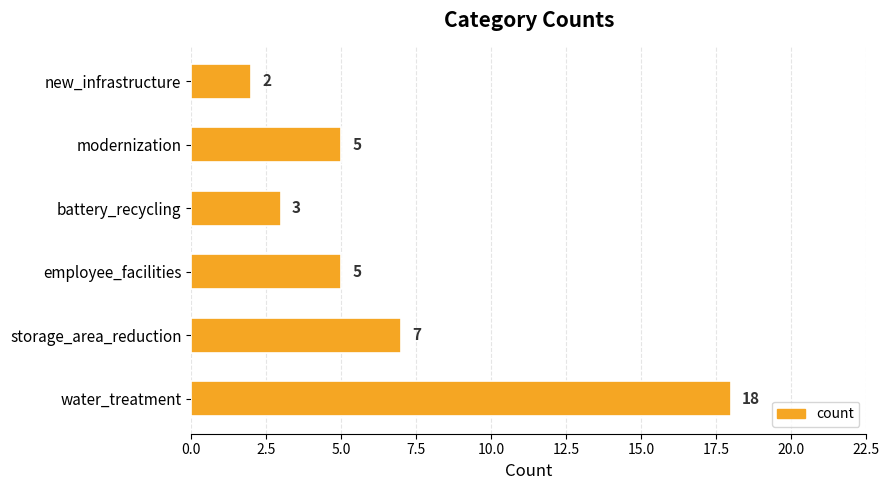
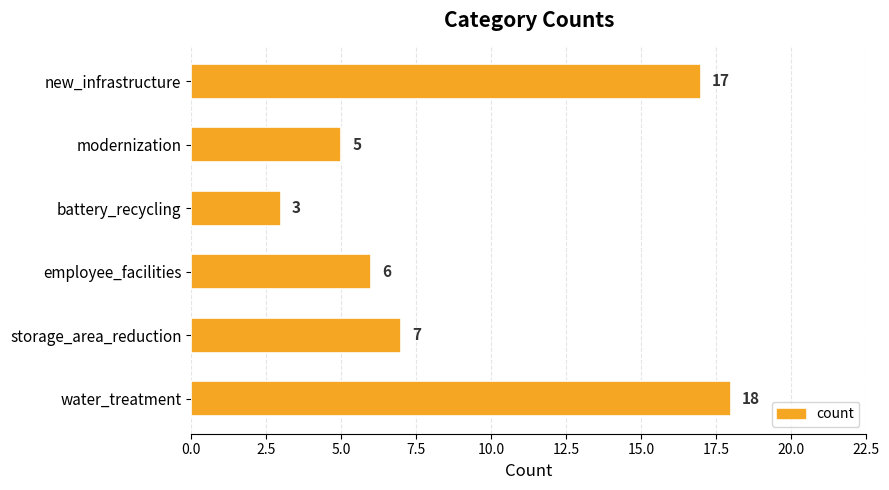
  {
-   "new_infrastructure": 2,
+   "new_infrastructure": 17,
    "modernization": 5,
    "battery_recycling": 3,
-   "employee_facilities": 5,
+   "employee_facilities": 6,
    "storage_area_reduction": 7,
    "water_treatment": 18
  }
